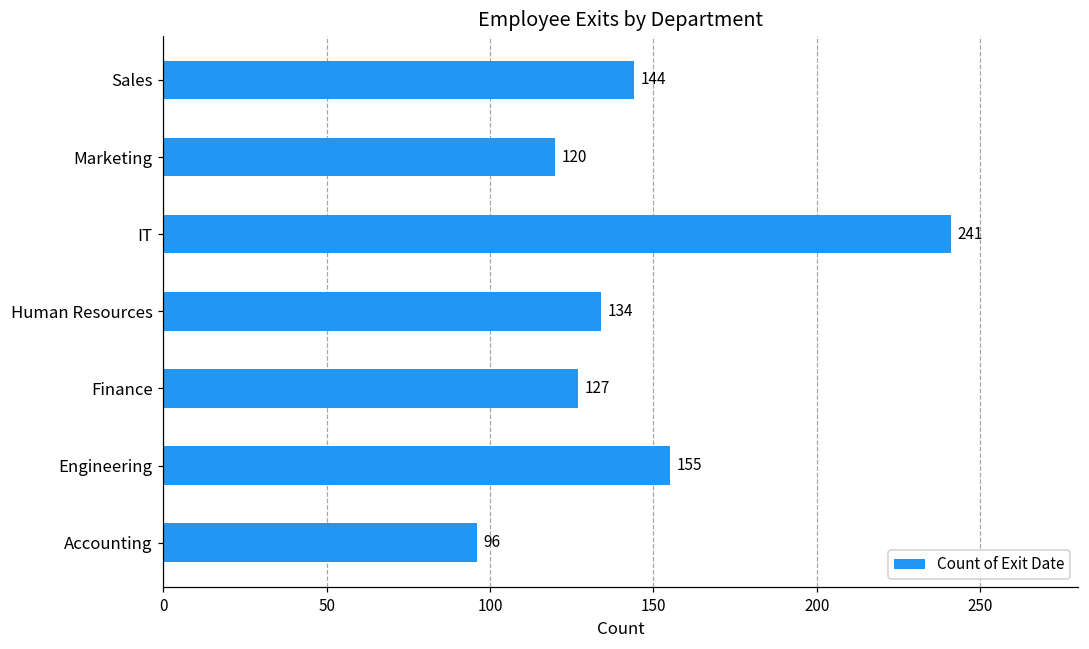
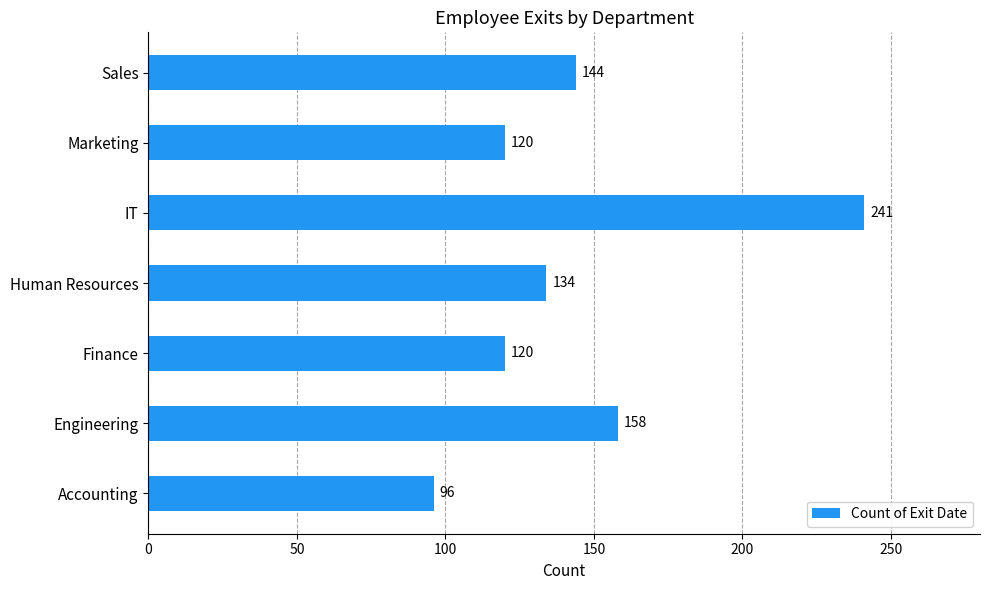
  {
    "Sales": 144,
    "Marketing": 120,
    "IT": 241,
    "Human Resources": 134,
-   "Finance": 127,
-   "Engineering": 155,
+   "Finance": 120,
+   "Engineering": 158,
    "Accounting": 96
  }
